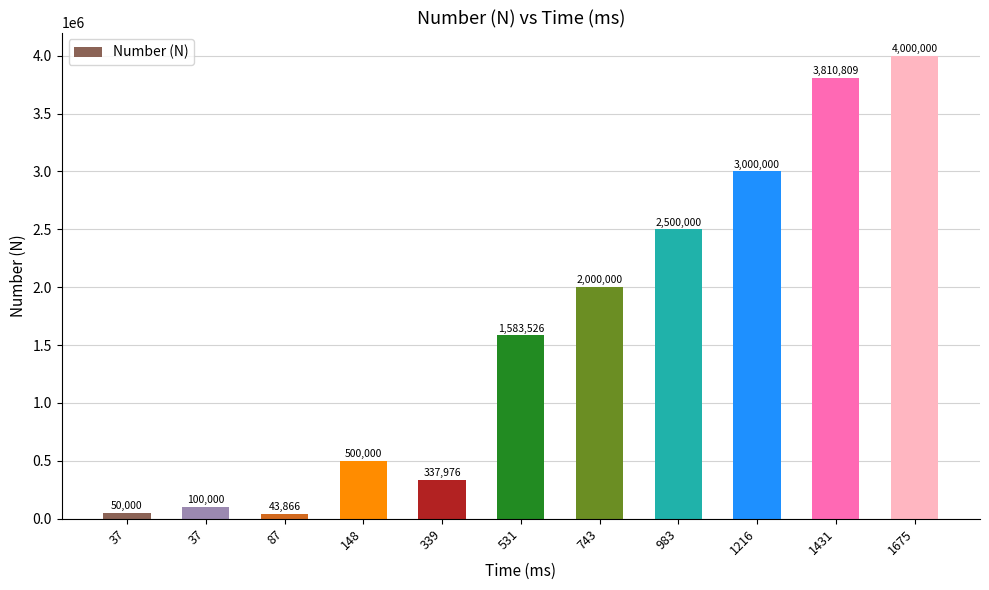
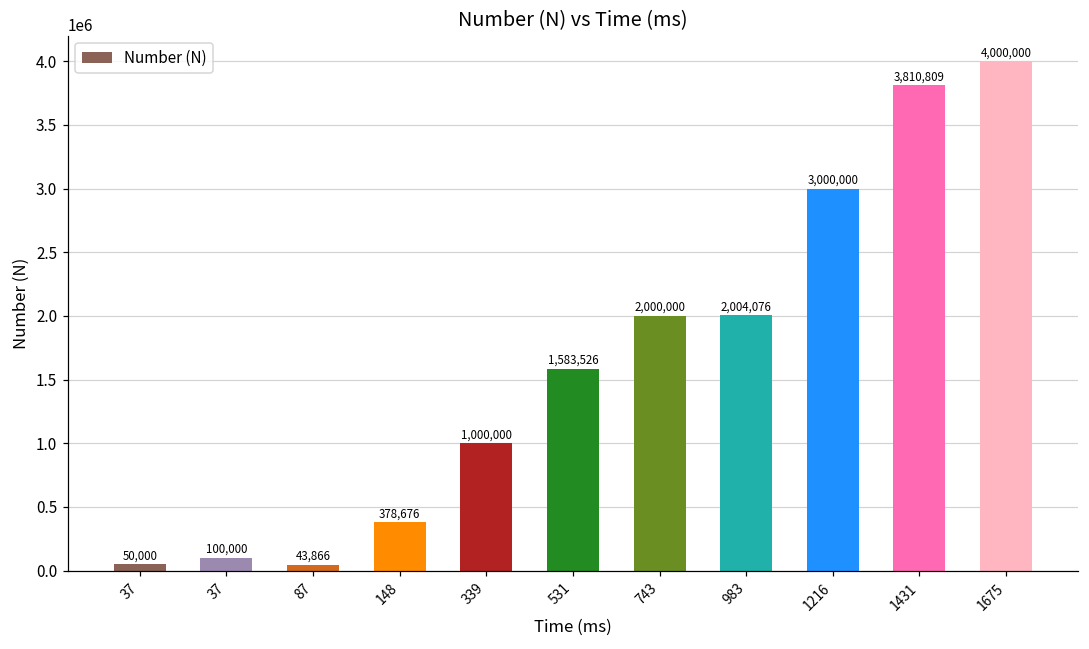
  {
    "87": "43,866",
-   "148": "500,000",
-   "339": "337,976",
+   "148": "378,676",
+   "339": "1,000,000",
    "531": "1,583,526",
    "743": "2,000,000",
-   "983": "2,500,000",
+   "983": "2,004,076",
    "1216": "3,000,000",
    "1431": "3,810,809",
    "1675": "4,000,000"
  }
